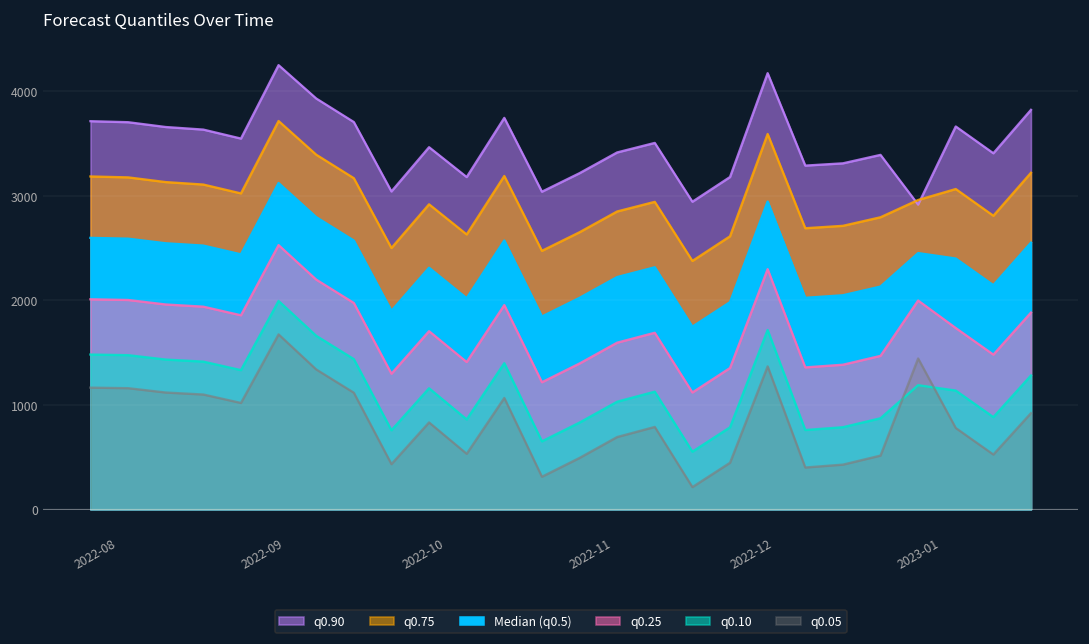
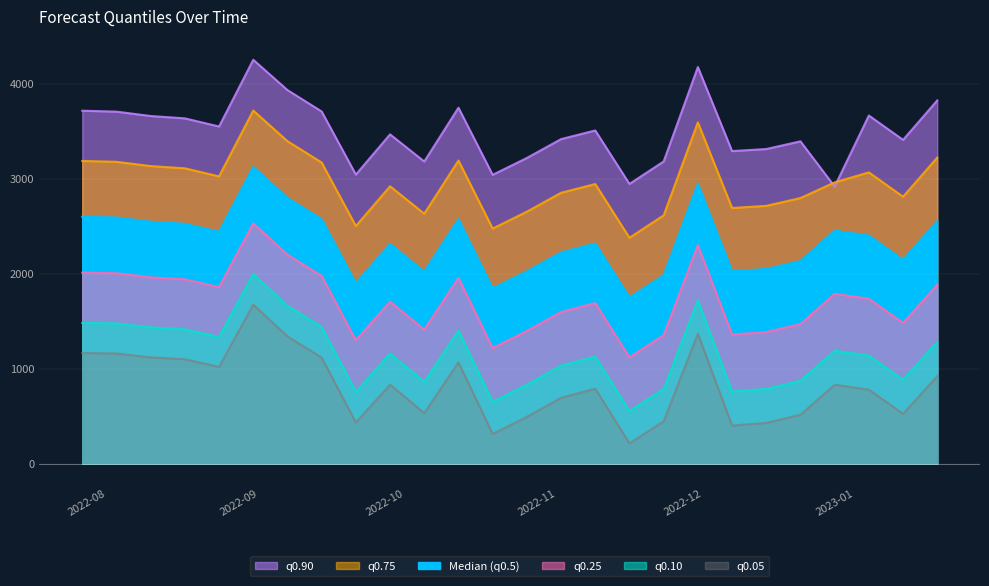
  {
    "q0.90": {
      "2023-01": 2900
    },
    "q0.75": {
      "2023-01": 3000
    },
    "Median (q0.5)": {
      "2023-01": 2500
    },
    "q0.25": {
-     "2023-01": 2000
+     "2023-01": 1800
    },
    "q0.10": {
      "2023-01": 1200
    },
    "q0.05": {
-     "2023-01": 1400
+     "2023-01": 800
    }
  }
